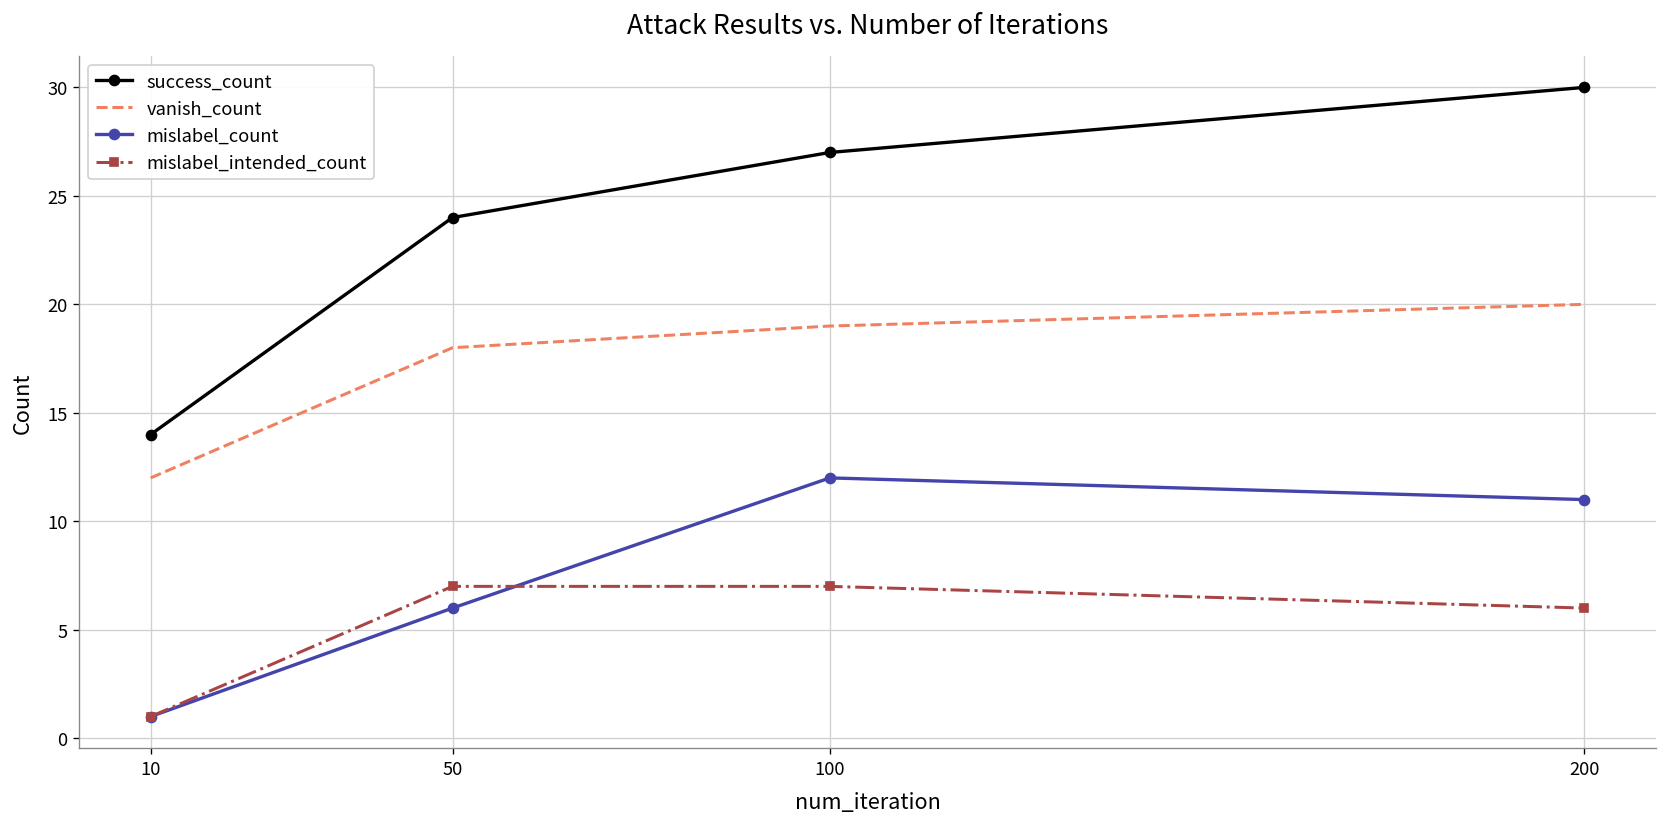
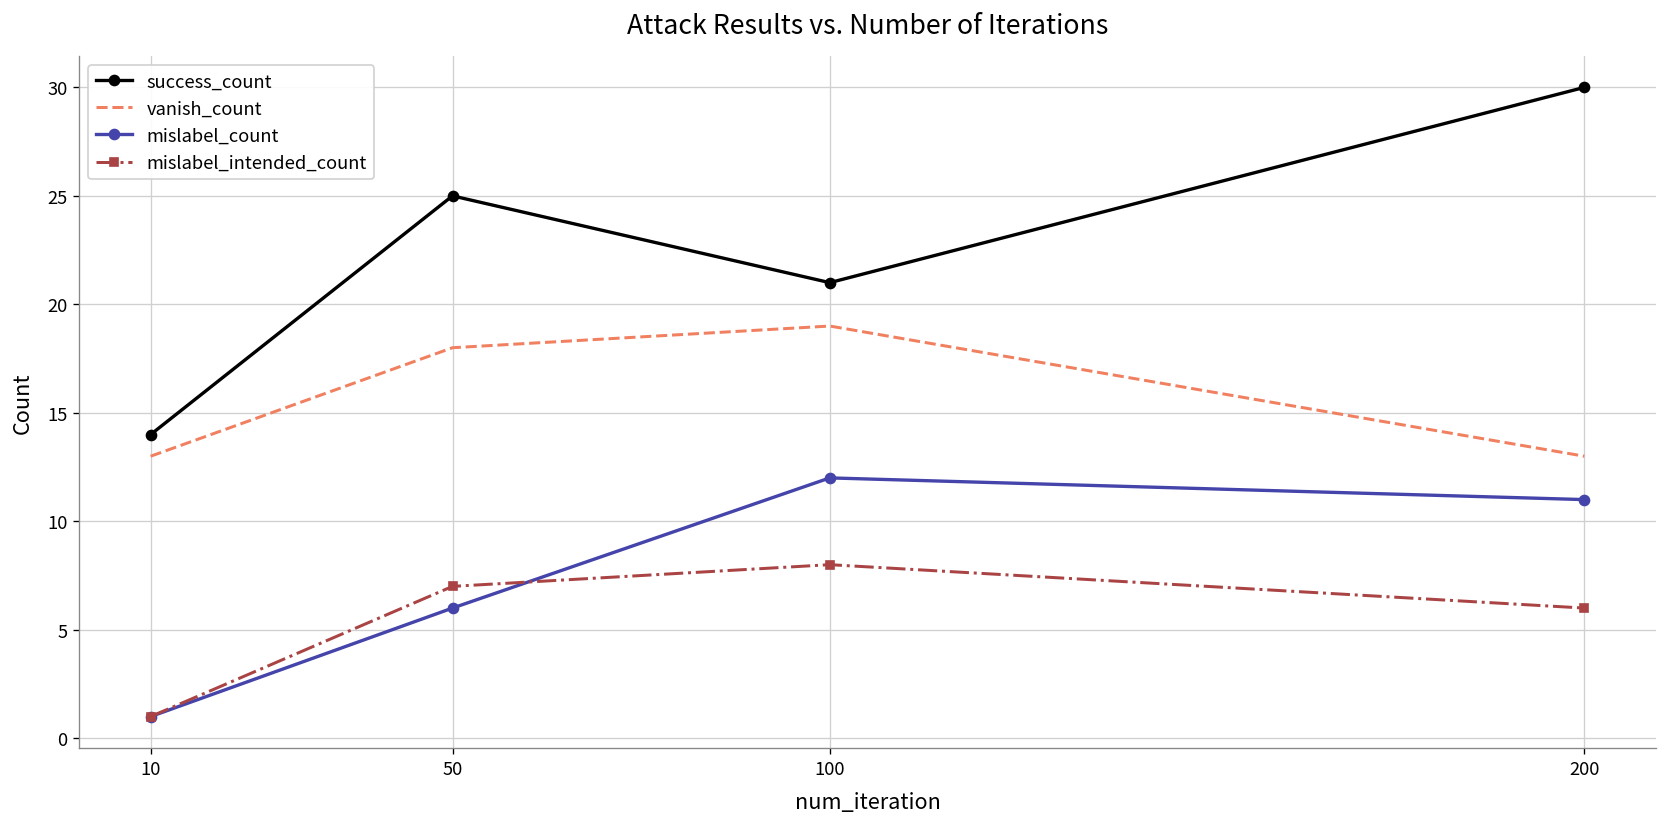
  {
    "success_count": {
      "10": 14,
-     "50": 24,
-     "100": 27,
+     "50": 25,
+     "100": 21,
      "200": 30
    },
    "vanish_count": {
-     "10": 12,
+     "10": 13,
      "50": 18,
      "100": 19,
-     "200": 20
+     "200": 13
    },
    "mislabel_count": {
      "50": 6,
      "100": 12,
      "200": 11
    },
    "mislabel_intended_count": {
      "50": 7,
-     "100": 7,
+     "100": 8,
      "200": 6
    }
  }
